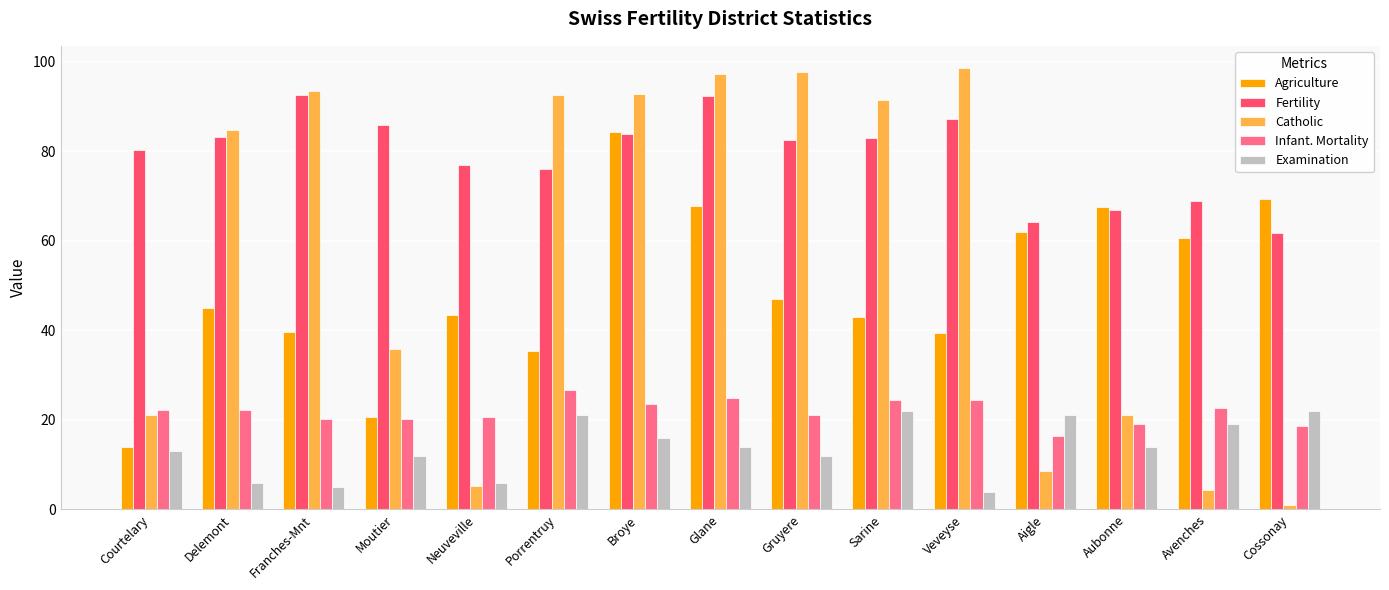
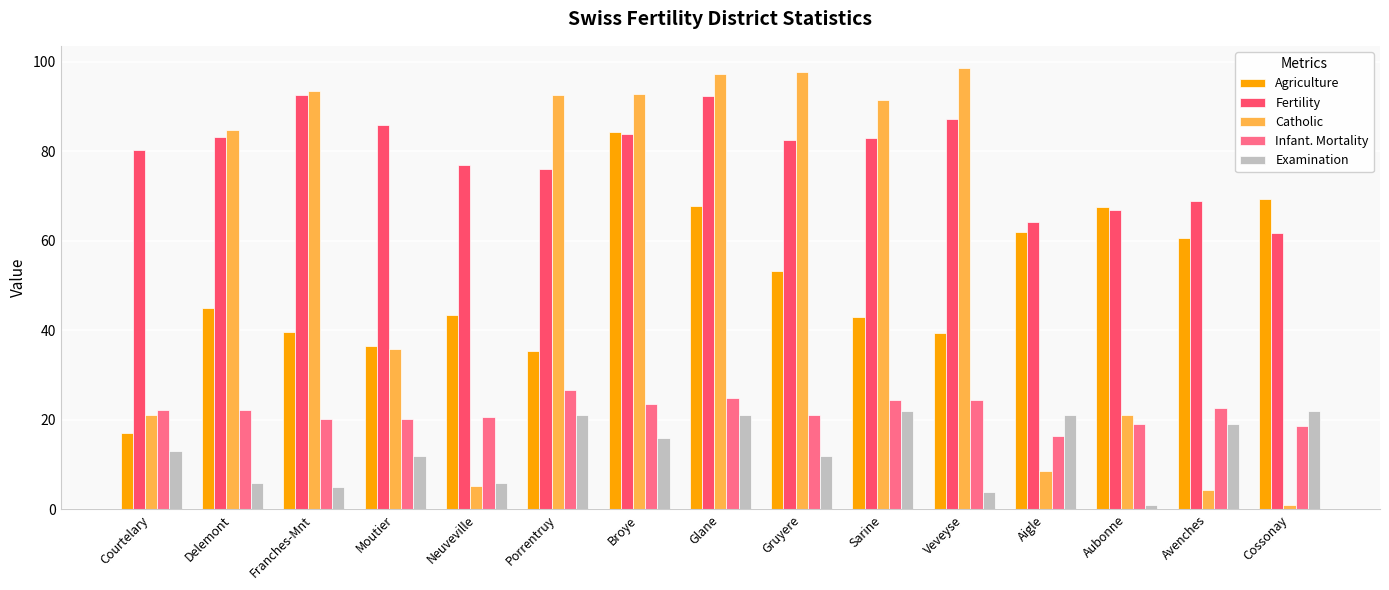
  {
    "Agriculture": {
-     "Courtelary": 14,
+     "Courtelary": 17,
      "Delemont": 45,
      "Franches-Mnt": 40,
-     "Moutier": 21,
+     "Moutier": 37,
      "Neuveville": 44,
      "Porrentruy": 35,
      "Broye": 84,
      "Glane": 68,
-     "Gruyere": 47,
+     "Gruyere": 53,
      "Sarine": 43,
      "Veveyse": 40,
      "Aigle": 62,
      "Aubonne": 68,
      "Avenches": 61,
      "Cossonay": 69
    },
    "Catholic": {
      "Courtelary": 21,
      "Delemont": 85,
      "Franches-Mnt": 93,
      "Moutier": 36,
      "Neuveville": 5,
      "Porrentruy": 92,
      "Broye": 93,
      "Glane": 97,
      "Gruyere": 98,
      "Sarine": 91,
      "Veveyse": 99,
      "Aigle": 9,
      "Aubonne": 21,
      "Avenches": 4,
      "Cossonay": 1
    },
    "Examination": {
      "Courtelary": 13,
      "Delemont": 6,
      "Franches-Mnt": 5,
      "Moutier": 12,
      "Neuveville": 6,
      "Porrentruy": 21,
      "Broye": 16,
-     "Glane": 14,
+     "Glane": 21,
      "Gruyere": 12,
      "Sarine": 22,
      "Veveyse": 4,
      "Aigle": 21,
-     "Aubonne": 14,
+     "Aubonne": 1,
      "Avenches": 19,
      "Cossonay": 22
    }
  }
